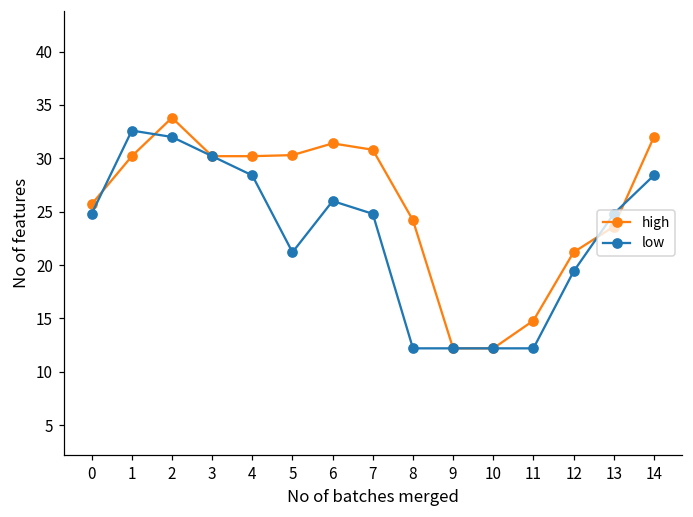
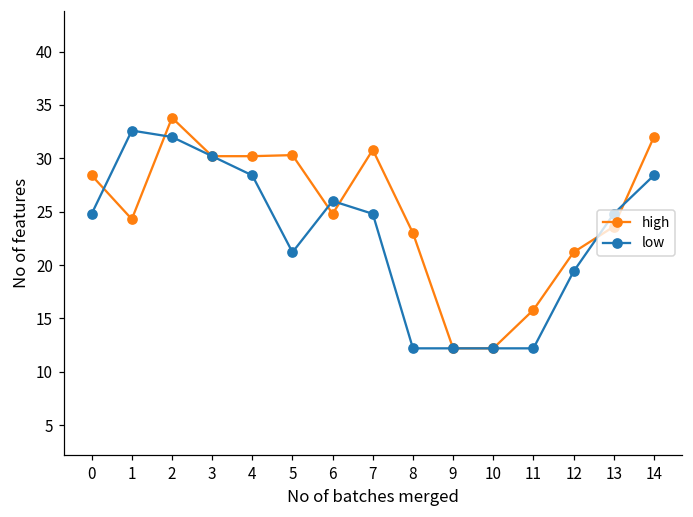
  {
    "high": {
-     "0": 26,
-     "1": 30,
+     "0": 28,
+     "1": 24,
      "2": 34,
      "4": 30,
      "5": 30,
-     "6": 31,
+     "6": 25,
      "7": 31,
-     "8": 24,
-     "11": 15,
+     "8": 23,
+     "11": 16,
      "12": 21,
      "14": 32
    },
    "low": {
      "0": 25,
      "1": 33,
      "2": 32,
      "4": 28,
      "5": 21,
      "6": 26,
      "7": 25,
      "8": 12,
      "11": 12,
      "12": 19,
      "14": 28
    }
  }
